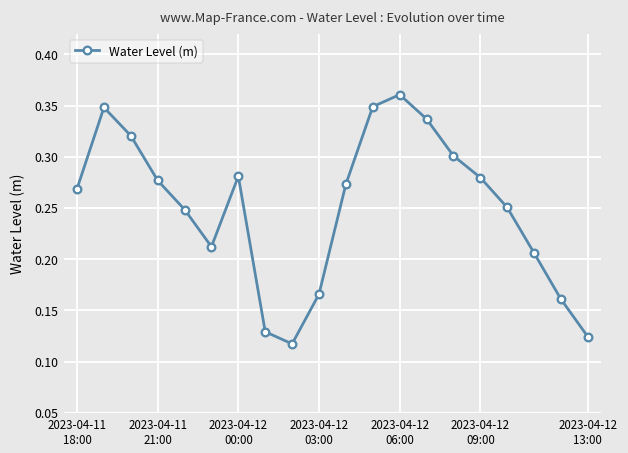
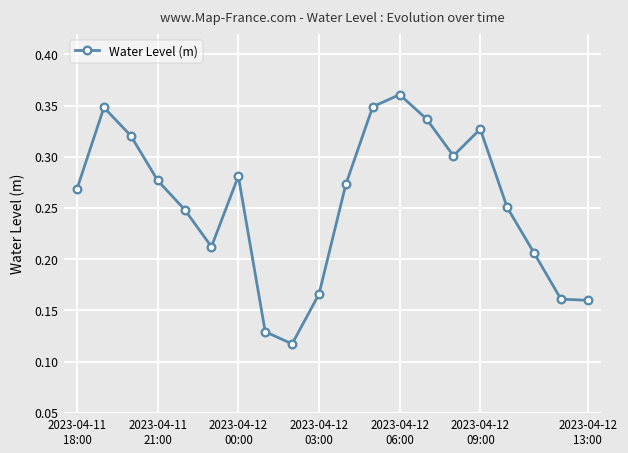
  {
    "2023-04-11 18:00": 0.27,
    "2023-04-11 21:00": 0.28,
    "2023-04-12 00:00": 0.28,
    "2023-04-12 03:00": 0.17,
    "2023-04-12 06:00": 0.36,
-   "2023-04-12 09:00": 0.28,
-   "2023-04-12 13:00": 0.12
+   "2023-04-12 09:00": 0.33,
+   "2023-04-12 13:00": 0.16
  }
